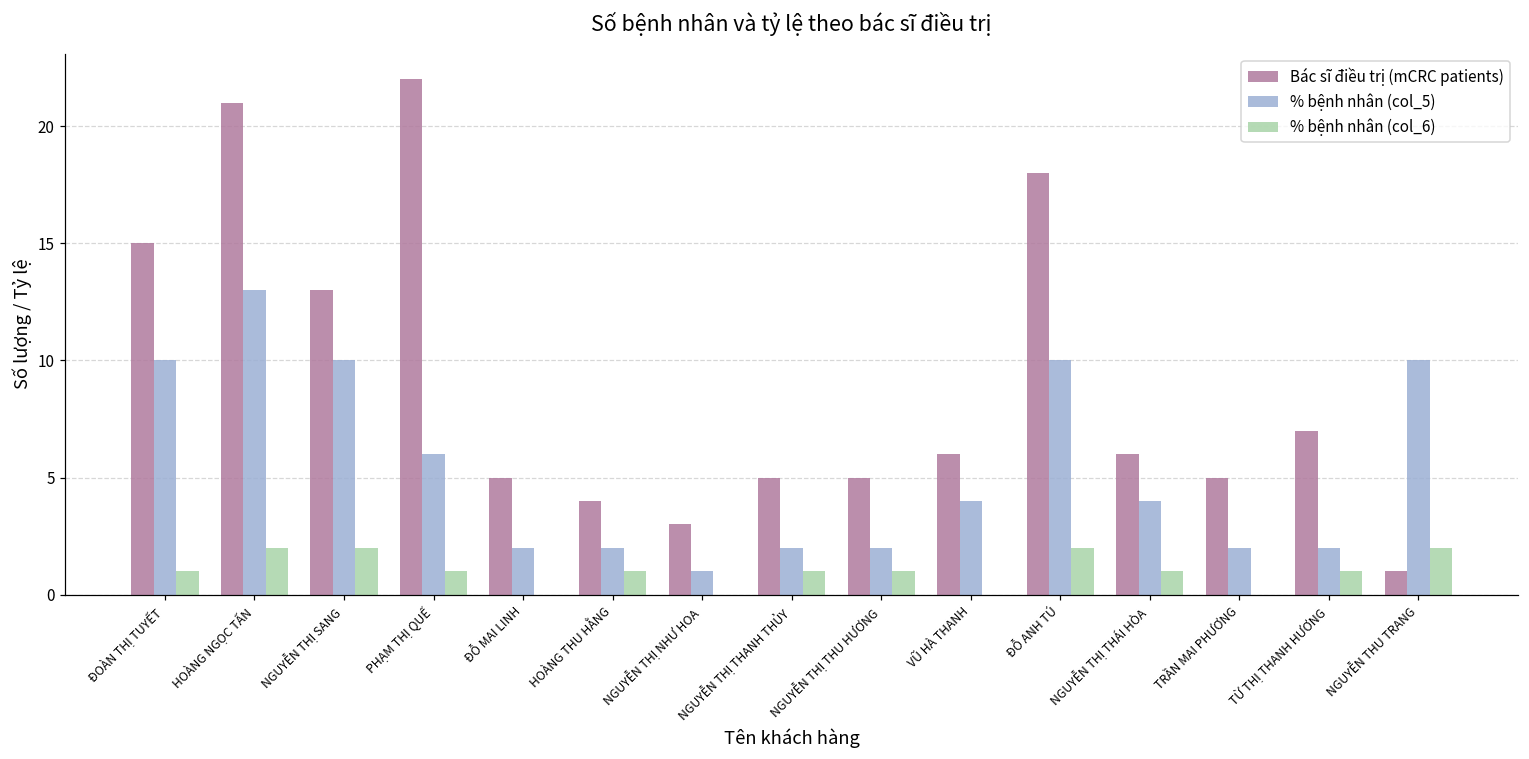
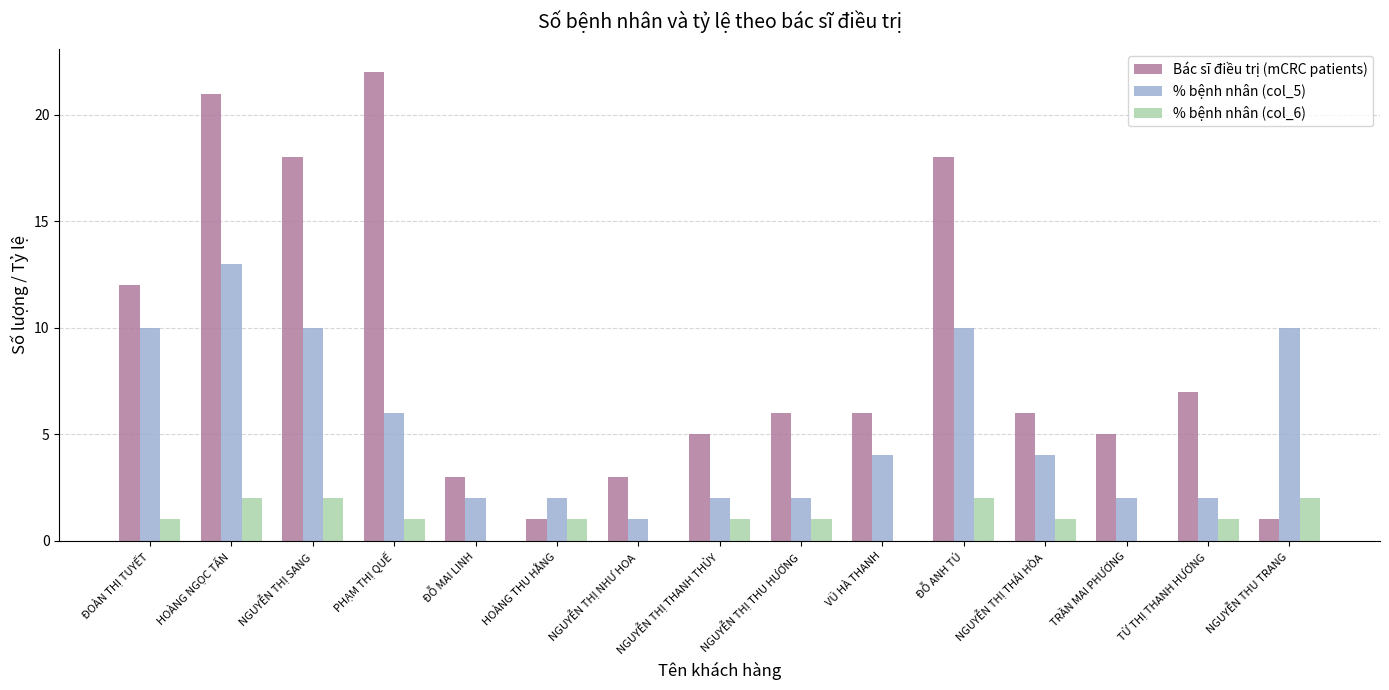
  {
    "Bác sĩ điều trị (mCRC patients)": {
-     "ĐOÀN THỊ TUYẾT": 15,
+     "ĐOÀN THỊ TUYẾT": 12,
      "HOÀNG NGỌC TẤN": 21,
-     "NGUYỄN THỊ SANG": 13,
+     "NGUYỄN THỊ SANG": 18,
      "PHẠM THỊ QUẾ": 22,
-     "ĐỖ MAI LINH": 5,
-     "HOÀNG THU HẰNG": 4,
+     "ĐỖ MAI LINH": 3,
+     "HOÀNG THU HẰNG": 1,
      "NGUYỄN THỊ NHƯ HOA": 3,
      "NGUYỄN THỊ THANH THỦY": 5,
-     "NGUYỄN THỊ THU HƯƠNG": 5,
+     "NGUYỄN THỊ THU HƯƠNG": 6,
      "VŨ HÀ THANH": 6,
      "ĐỖ ANH TÚ": 18,
      "NGUYỄN THỊ THÁI HÒA": 6,
      "TRẦN MAI PHƯƠNG": 5,
      "TỪ THỊ THANH HƯƠNG": 7,
      "NGUYỄN THU TRANG": 1
    }
  }
